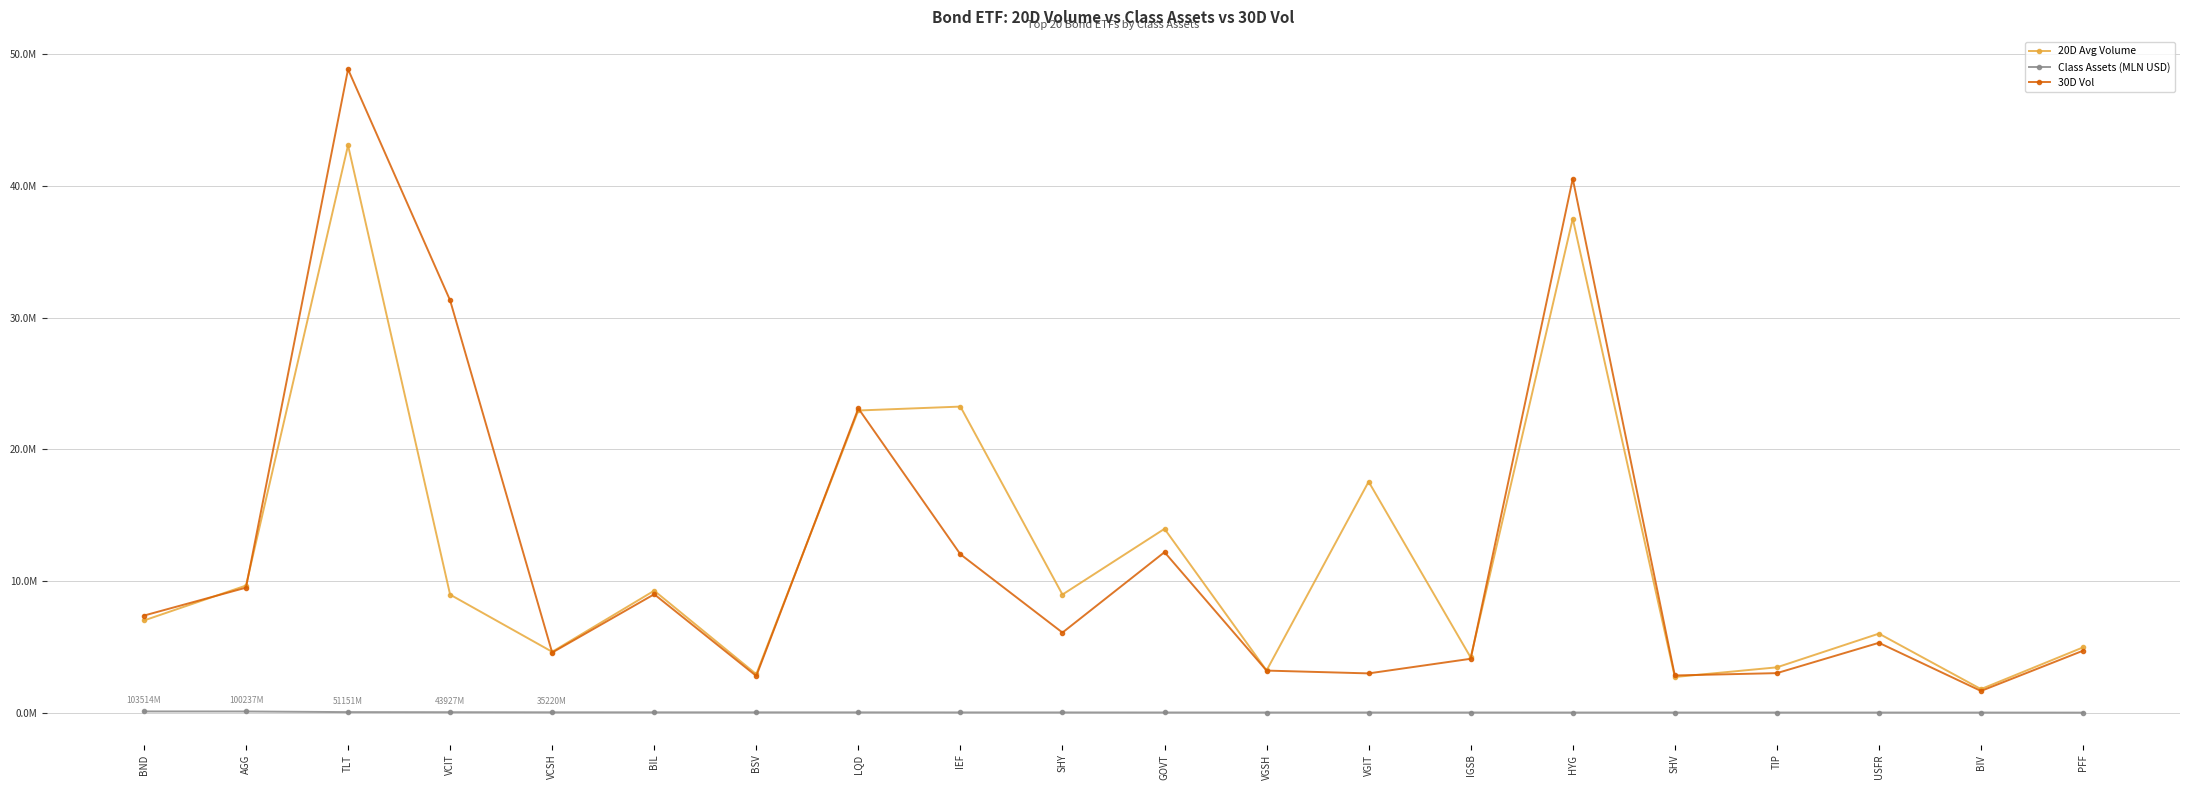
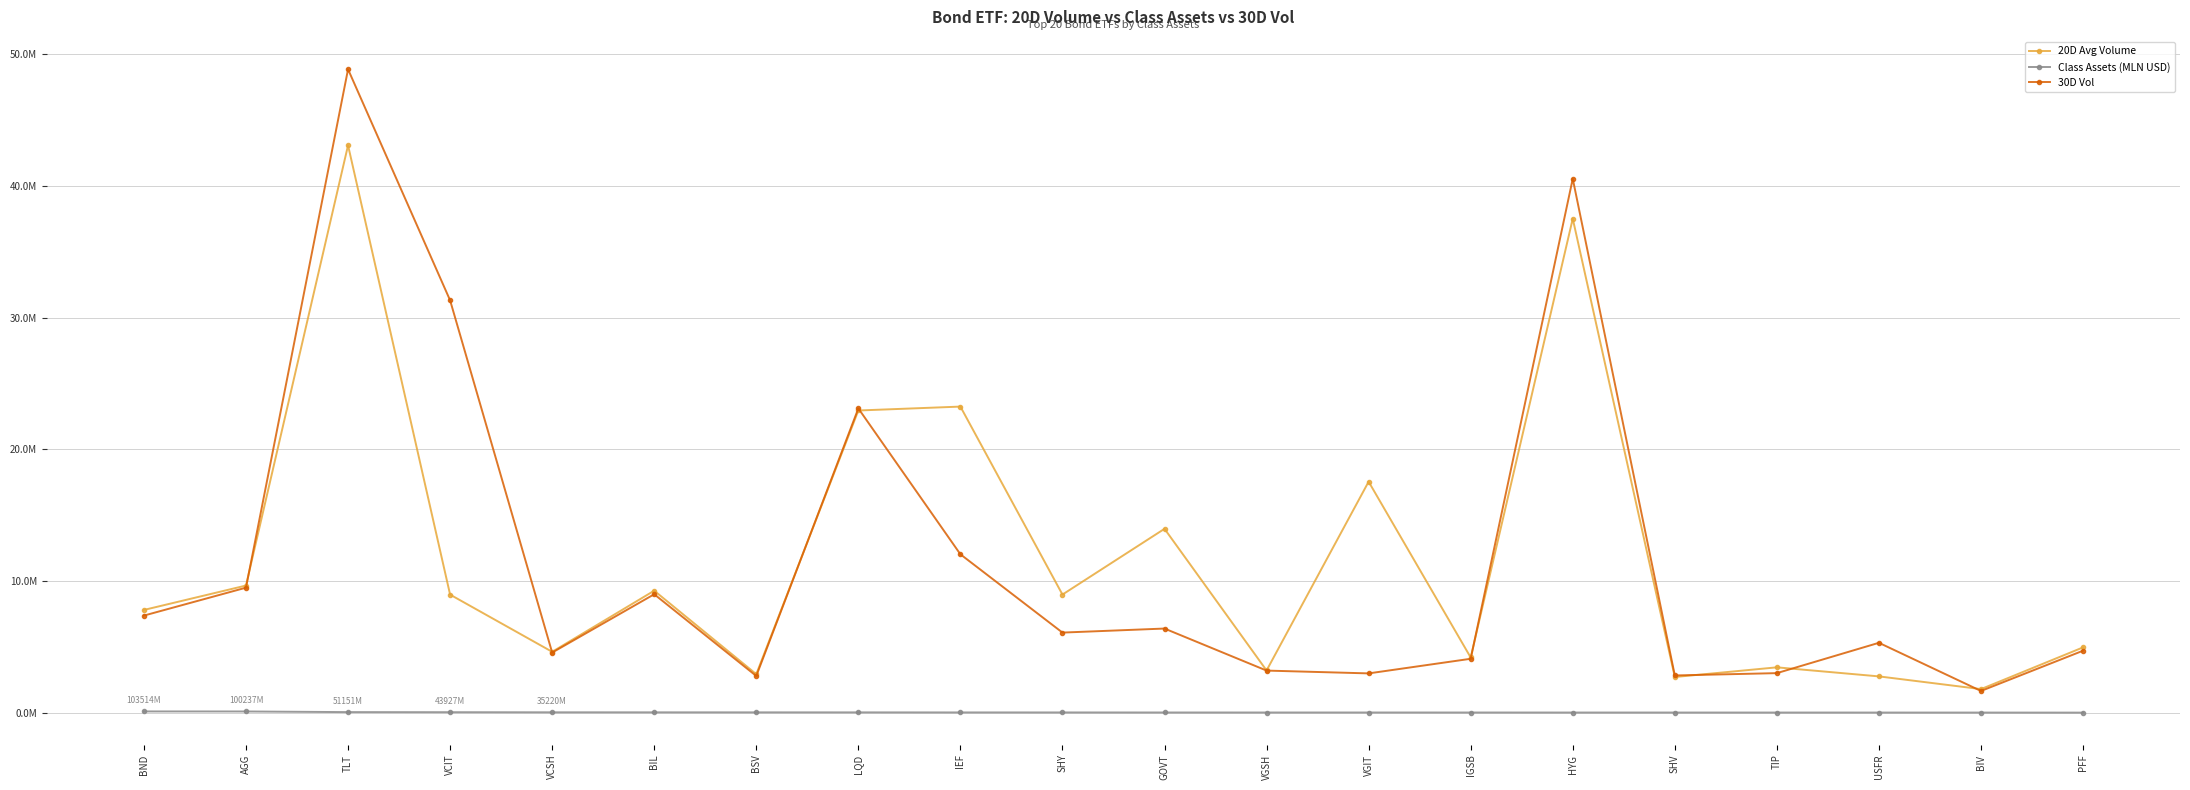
  {
    "20D Avg Volume": {
-     "BND": "7000000",
+     "BND": "7800000",
      "TLT": "43100000",
      "VCIT": "9000000",
      "BIL": "9300000",
      "IEF": "23200000",
      "SHY": "9000000",
      "GOVT": "14000000",
      "VGIT": "17500000",
      "HYG": "37500000",
      "TIP": "3400000",
-     "USFR": "6000000",
+     "USFR": "2800000",
      "PFF": "5000000"
    },
    "Class Assets (MLN USD)": {
      "BND": "103514M",
      "AGG": "100237M",
      "TLT": "51151M",
      "VCIT": "43927M",
      "VCSH": "35220M"
    },
    "30D Vol": {
      "BND": "7400000",
      "TLT": "48800000",
      "VCIT": "31300000",
      "BIL": "9000000",
      "IEF": "12000000",
      "SHY": "6100000",
-     "GOVT": "12200000",
+     "GOVT": "6400000",
      "VGIT": "3000000",
      "HYG": "40500000",
      "TIP": "3000000",
      "USFR": "5300000",
      "PFF": "4700000"
    }
  }
